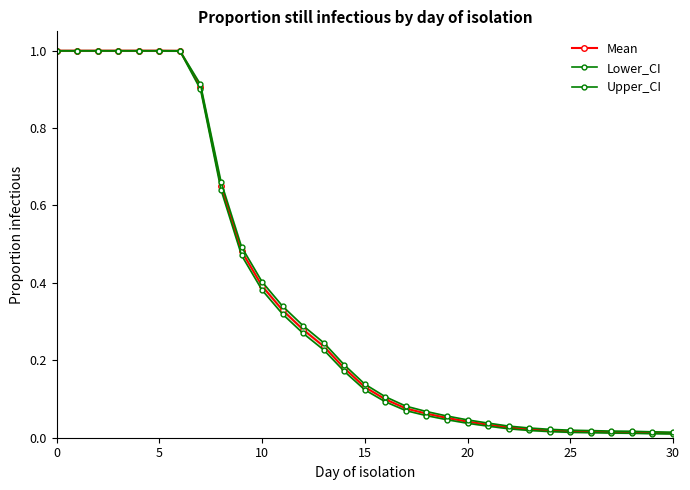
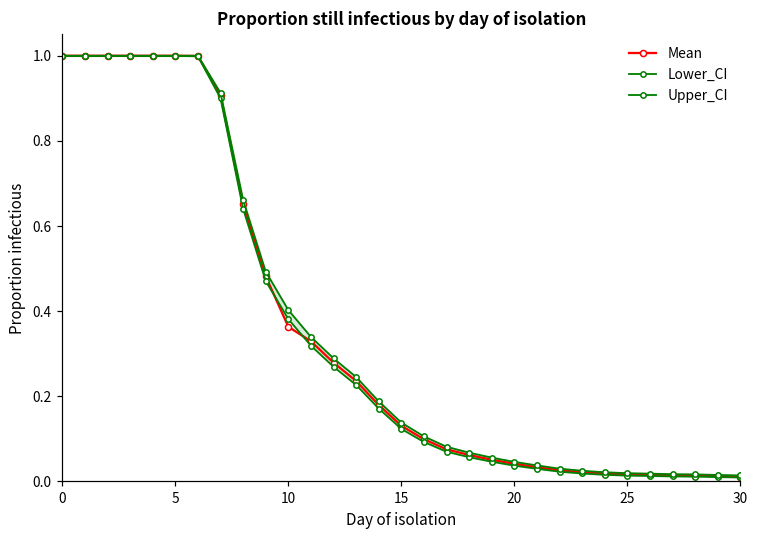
  {
    "Mean": {
-     "10": 0.39,
+     "10": 0.36,
      "15": 0.13
    }
  }
